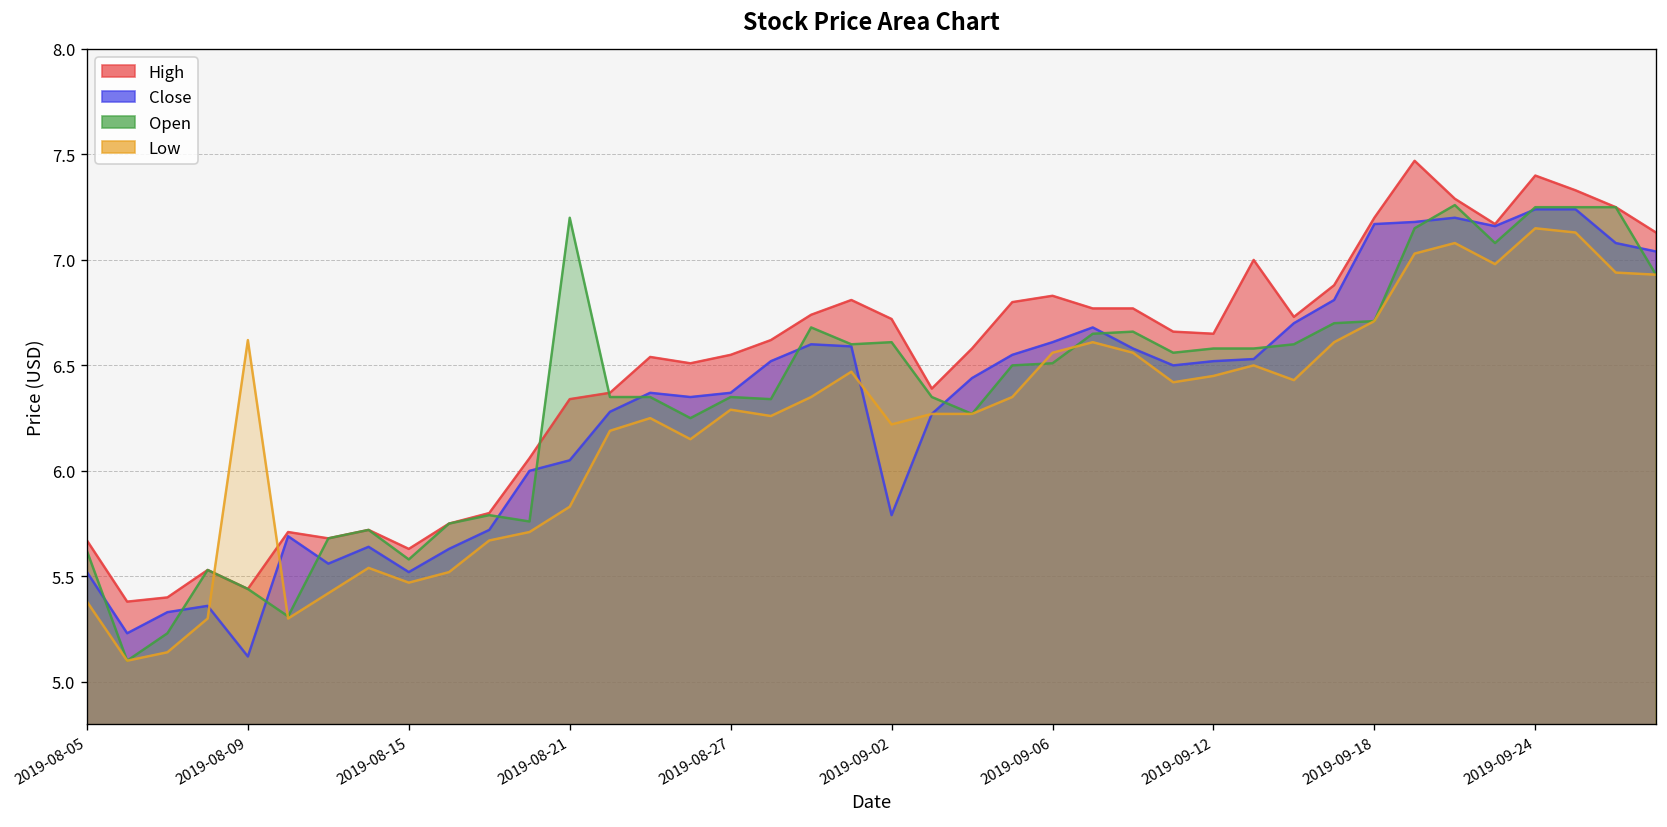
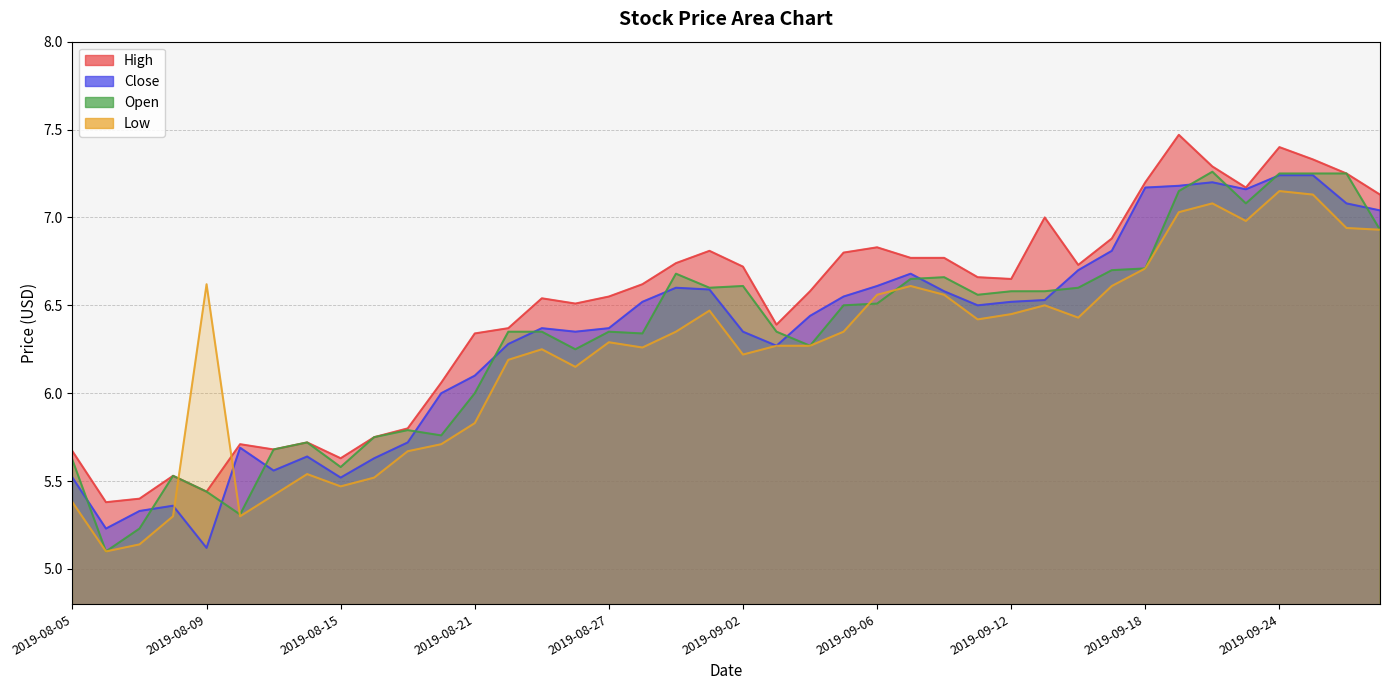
  {
    "High": {
      "2019-08-05": 5.67,
      "2019-08-15": 5.63,
      "2019-08-21": 6.34,
      "2019-08-27": 6.55,
      "2019-09-02": 6.72,
      "2019-09-06": 6.83,
      "2019-09-12": 6.65,
      "2019-09-18": 7.20,
      "2019-09-24": 7.40
    },
    "Close": {
      "2019-08-05": 5.52,
      "2019-08-09": 5.12,
      "2019-08-15": 5.52,
-     "2019-08-21": 6.05,
+     "2019-08-21": 6.10,
      "2019-08-27": 6.37,
-     "2019-09-02": 5.79,
+     "2019-09-02": 6.35,
      "2019-09-06": 6.61,
      "2019-09-12": 6.52,
      "2019-09-18": 7.17
    },
    "Open": {
      "2019-08-05": 5.62,
      "2019-08-15": 5.58,
-     "2019-08-21": 7.2,
+     "2019-08-21": 6.0,
      "2019-08-27": 6.35,
      "2019-09-02": 6.6,
      "2019-09-06": 6.5,
      "2019-09-12": 6.58
    },
    "Low": {
      "2019-08-05": 5.38,
      "2019-08-09": 6.62,
      "2019-08-15": 5.47,
      "2019-08-21": 5.83,
      "2019-08-27": 6.29,
      "2019-09-02": 6.22,
      "2019-09-06": 6.56,
      "2019-09-12": 6.45,
      "2019-09-24": 7.15
    }
  }
